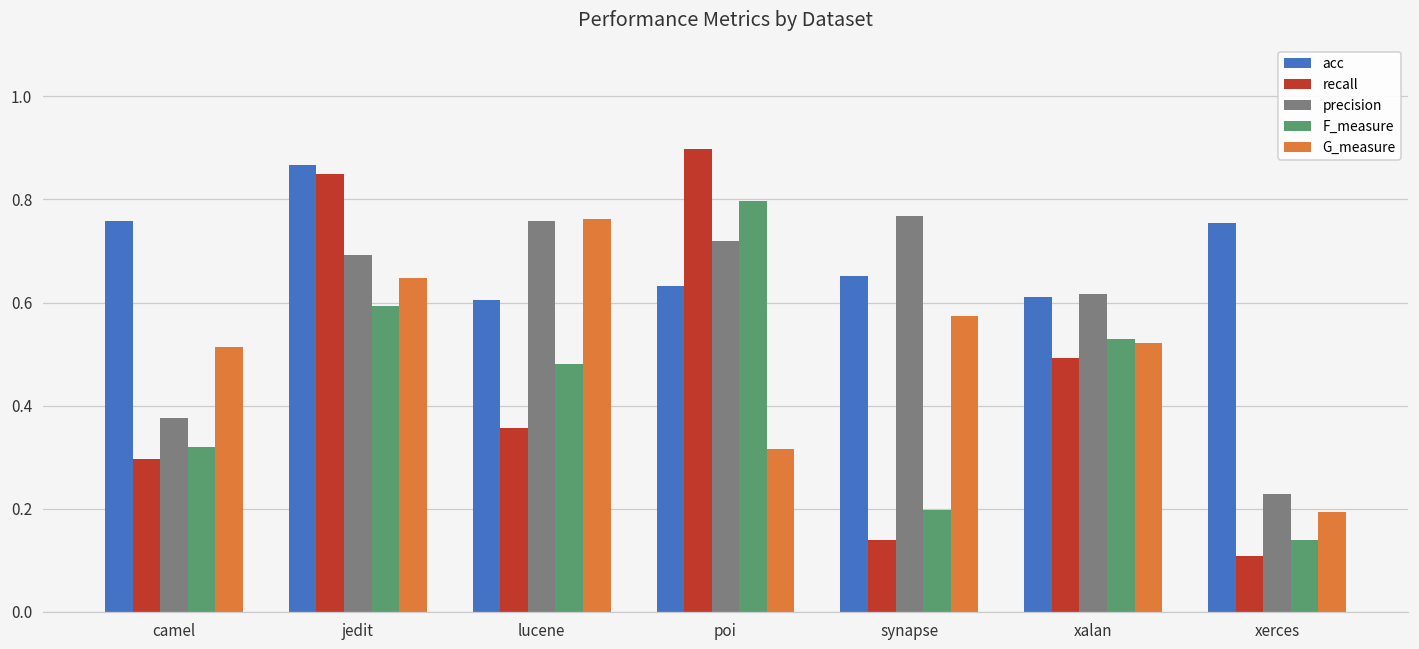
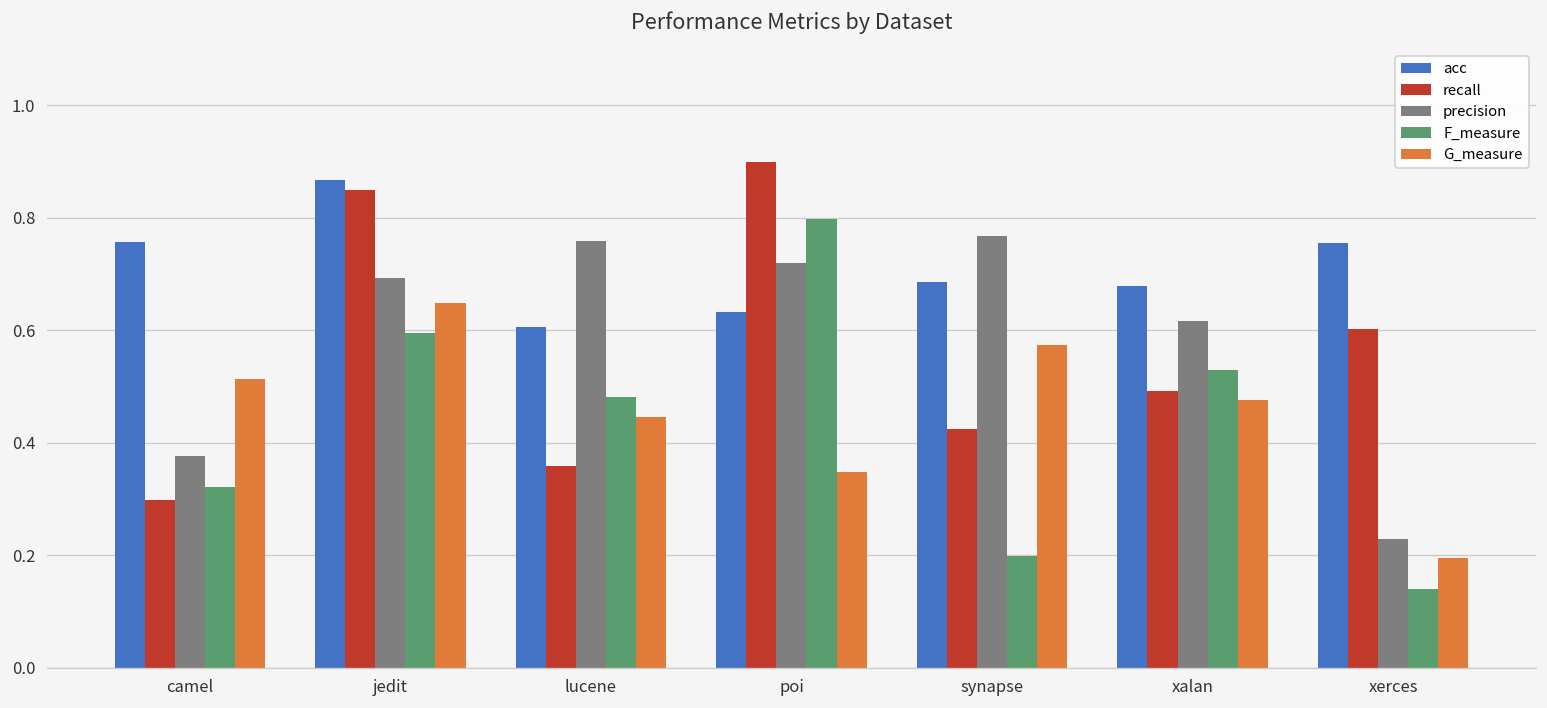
  {
    "acc": {
      "camel": 0.76,
      "jedit": 0.87,
      "lucene": 0.61,
      "poi": 0.63,
-     "synapse": 0.65,
-     "xalan": 0.61,
+     "synapse": 0.69,
+     "xalan": 0.68,
      "xerces": 0.75
    },
    "recall": {
      "camel": 0.30,
      "jedit": 0.85,
      "lucene": 0.36,
      "poi": 0.90,
-     "synapse": 0.14,
+     "synapse": 0.42,
      "xalan": 0.49,
-     "xerces": 0.11
+     "xerces": 0.60
    },
    "G_measure": {
      "camel": 0.51,
      "jedit": 0.65,
-     "lucene": 0.76,
-     "poi": 0.32,
+     "lucene": 0.45,
+     "poi": 0.35,
      "synapse": 0.57,
-     "xalan": 0.52,
+     "xalan": 0.48,
      "xerces": 0.19
    }
  }
